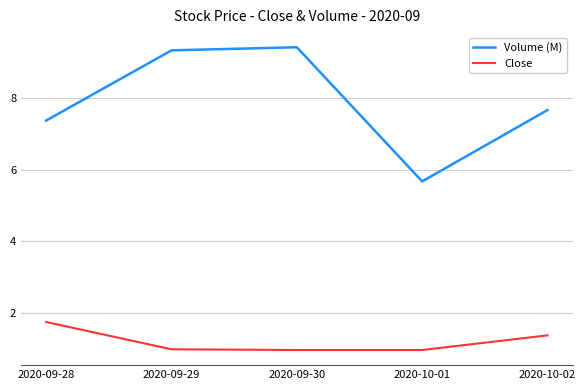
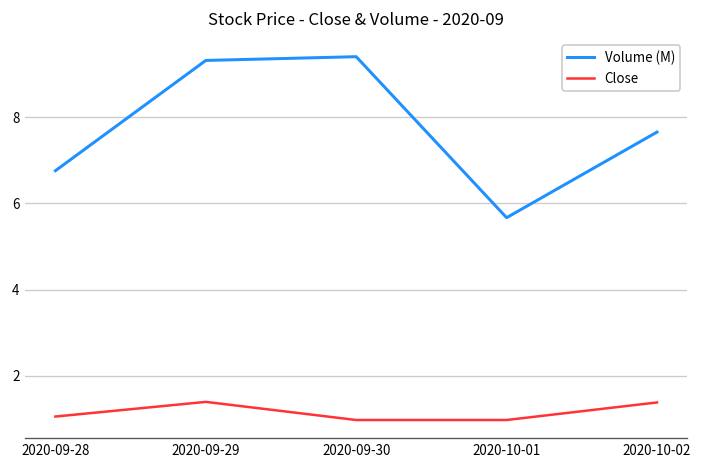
  {
    "Volume (M)": {
-     "2020-09-28": 7.4,
+     "2020-09-28": 6.8,
      "2020-09-29": 9.3,
      "2020-09-30": 9.4,
      "2020-10-01": 5.7,
      "2020-10-02": 7.7
    },
    "Close": {
-     "2020-09-28": 1.8,
-     "2020-09-29": 1.0,
+     "2020-09-28": 1.1,
+     "2020-09-29": 1.4,
      "2020-09-30": 1.0,
      "2020-10-01": 1.0,
      "2020-10-02": 1.4
    }
  }
